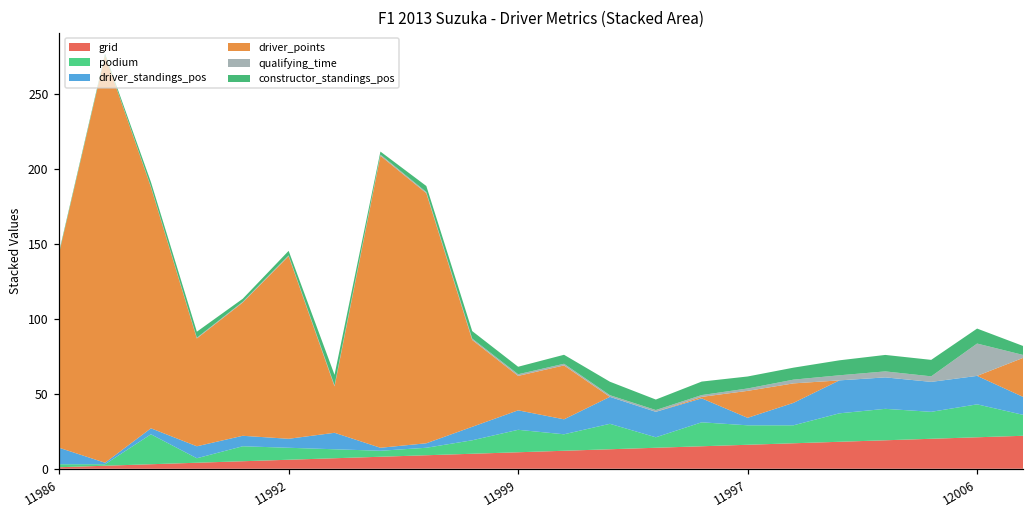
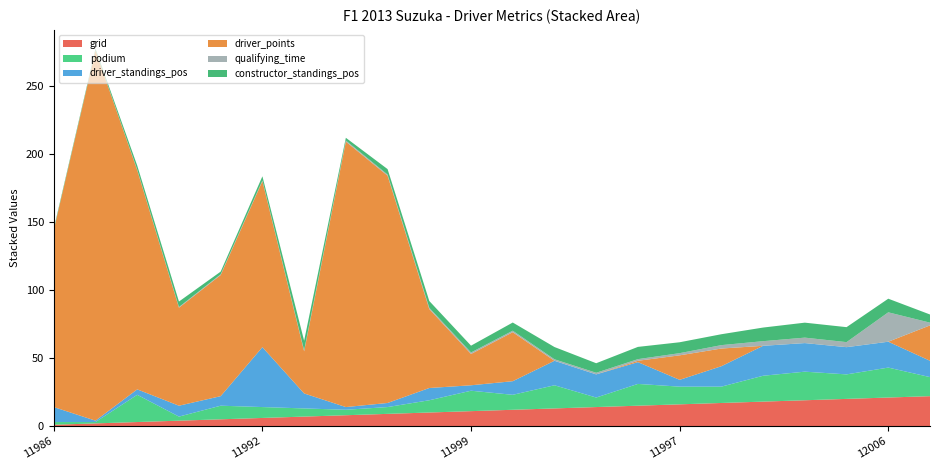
  {
    "driver_standings_pos": {
      "11986": 11,
-     "11992": 6,
-     "11999": 13,
+     "11992": 44,
+     "11999": 4,
      "11997": 5
    },
    "qualifying_time": {
      "12006": 22
    }
  }
